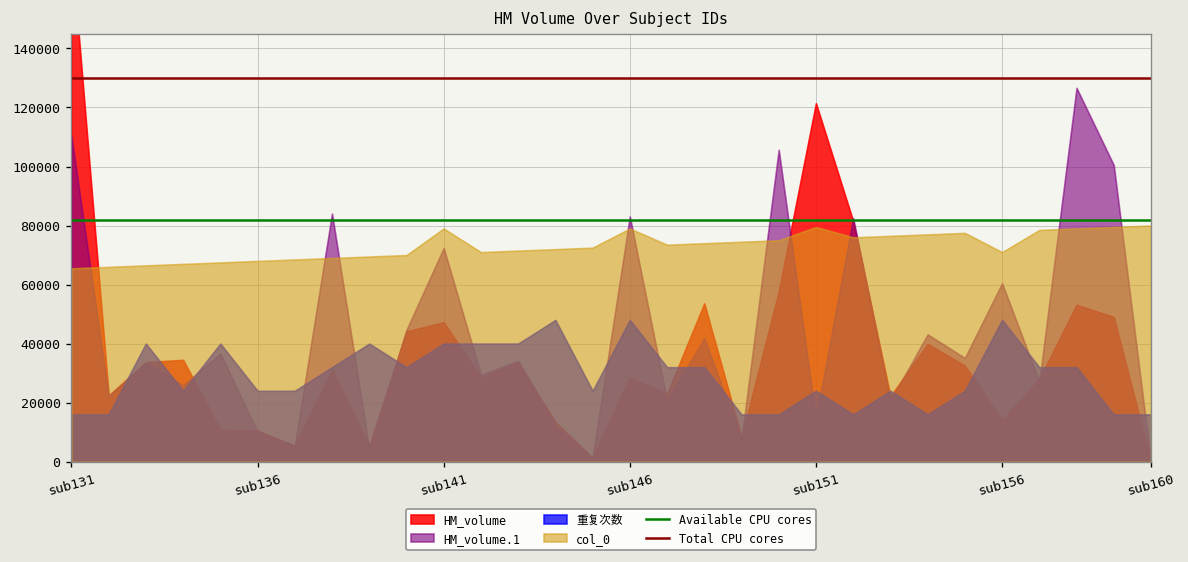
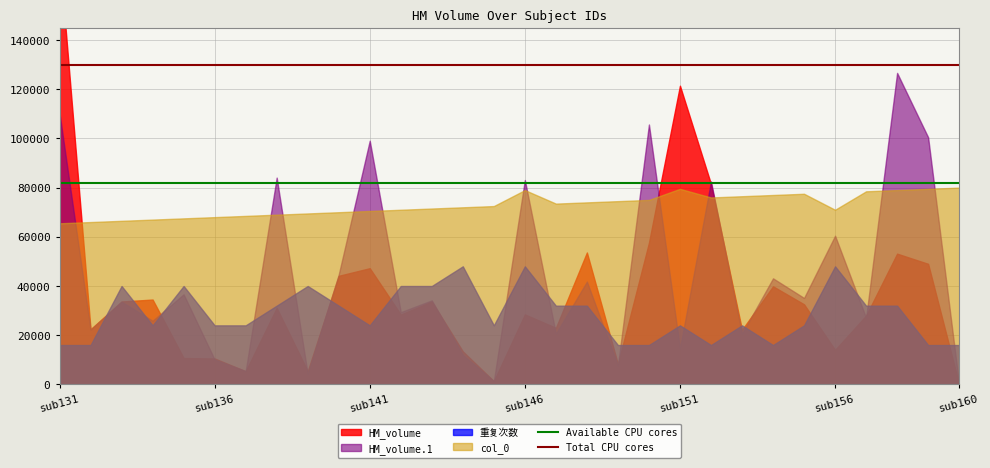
  {
    "HM_volume": {
      "sub141": 47000,
      "sub146": 28000,
      "sub151": 121000,
      "sub156": 14000
    },
    "HM_volume.1": {
      "sub131": 110000,
-     "sub141": 72000,
+     "sub141": 99000,
      "sub146": 83000,
      "sub151": 15000,
      "sub156": 60000
    },
    "重复次数": {
      "sub131": 16000,
      "sub136": 24000,
-     "sub141": 40000,
+     "sub141": 24000,
      "sub146": 48000,
      "sub151": 24000,
      "sub156": 48000,
      "sub160": 16000
    },
    "col_0": {
      "sub131": 66000,
      "sub136": 68000,
-     "sub141": 79000,
+     "sub141": 71000,
      "sub146": 79000,
      "sub151": 80000,
      "sub156": 71000,
      "sub160": 80000
    }
  }
